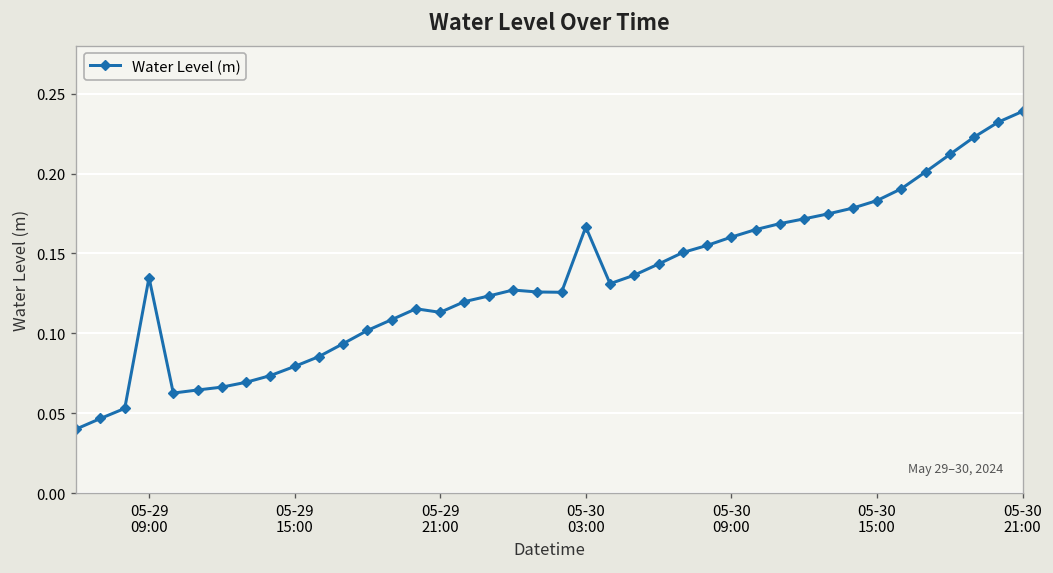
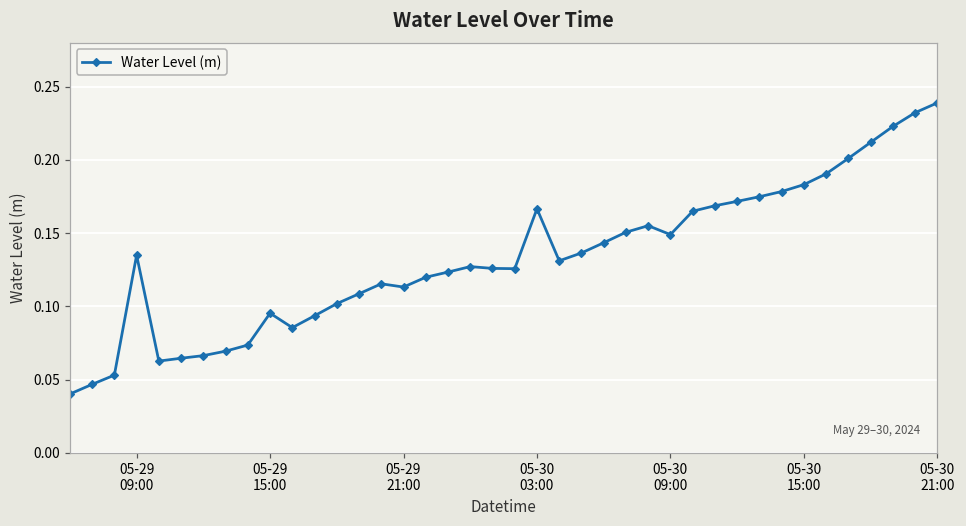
  {
    "05-29 09:00": 0.135,
-   "05-29 15:00": 0.079,
+   "05-29 15:00": 0.095,
    "05-29 21:00": 0.113,
    "05-30 03:00": 0.167,
-   "05-30 09:00": 0.160,
+   "05-30 09:00": 0.149,
    "05-30 15:00": 0.183,
    "05-30 21:00": 0.239
  }
